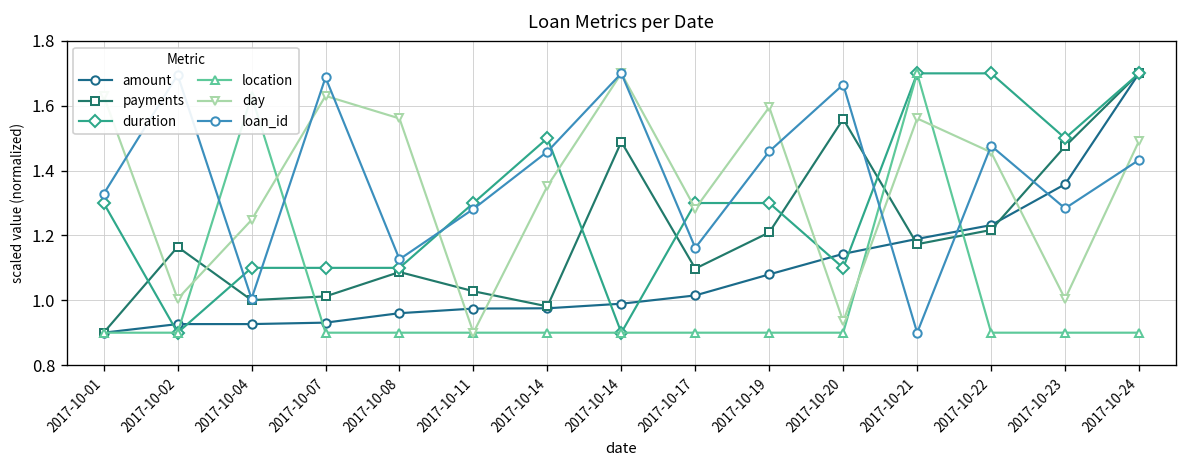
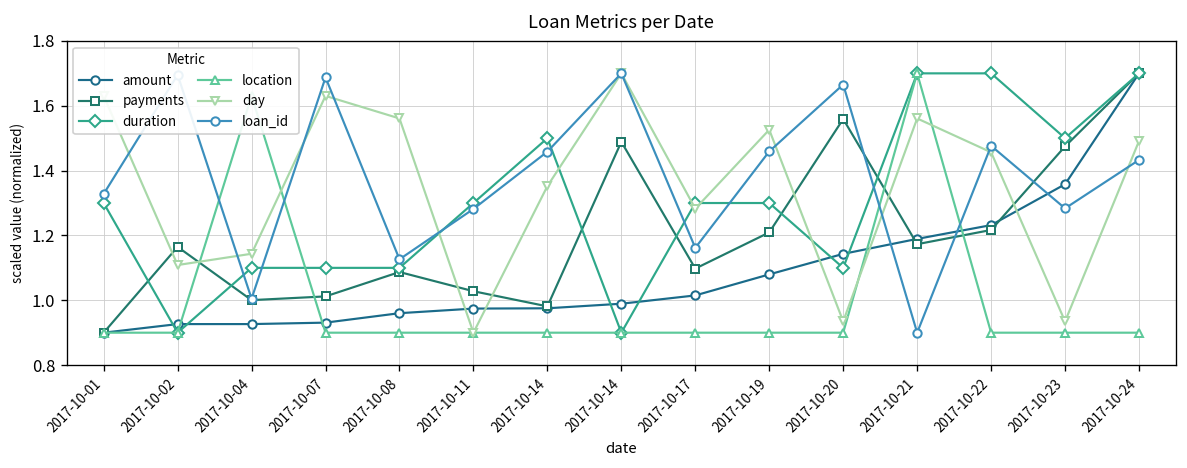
  {
    "day": {
-     "2017-10-02": 1.00,
-     "2017-10-04": 1.25,
+     "2017-10-02": 1.11,
+     "2017-10-04": 1.14,
      "2017-10-07": 1.63,
      "2017-10-08": 1.56,
      "2017-10-17": 1.28,
-     "2017-10-19": 1.60,
+     "2017-10-19": 1.53,
      "2017-10-20": 0.93,
      "2017-10-21": 1.56,
      "2017-10-22": 1.46,
-     "2017-10-23": 1.00,
+     "2017-10-23": 0.93,
      "2017-10-24": 1.49
    }
  }
